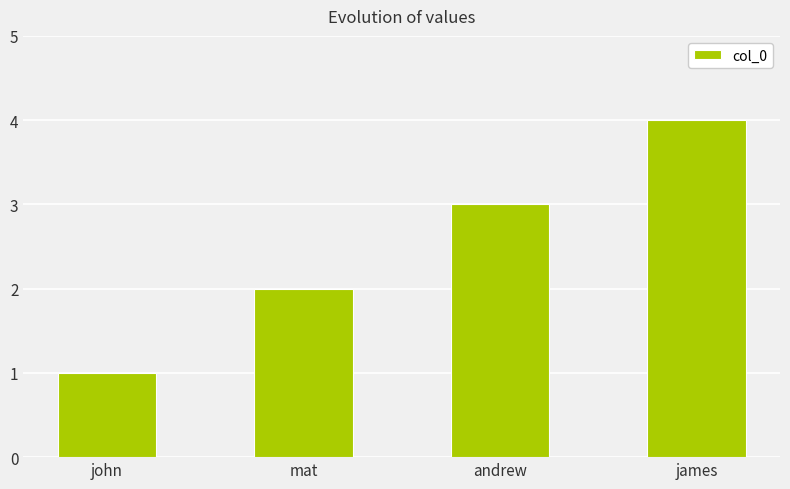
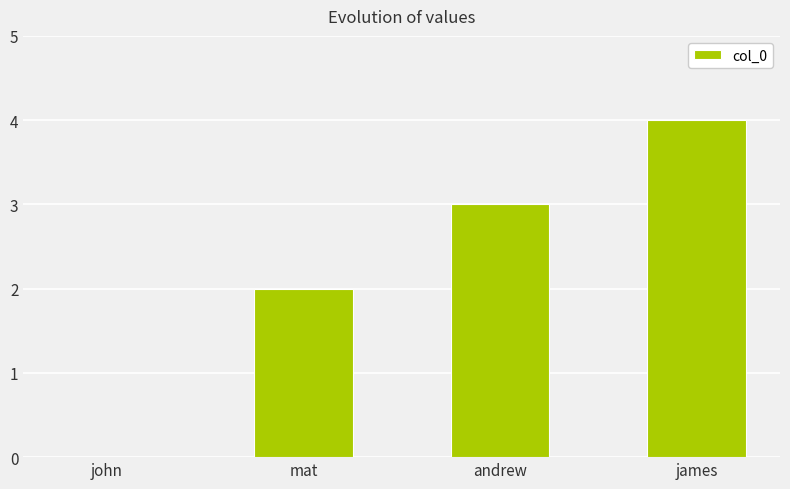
  {
-   "john": 1,
+   "john": 0,
    "mat": 2,
    "andrew": 3,
    "james": 4
  }
